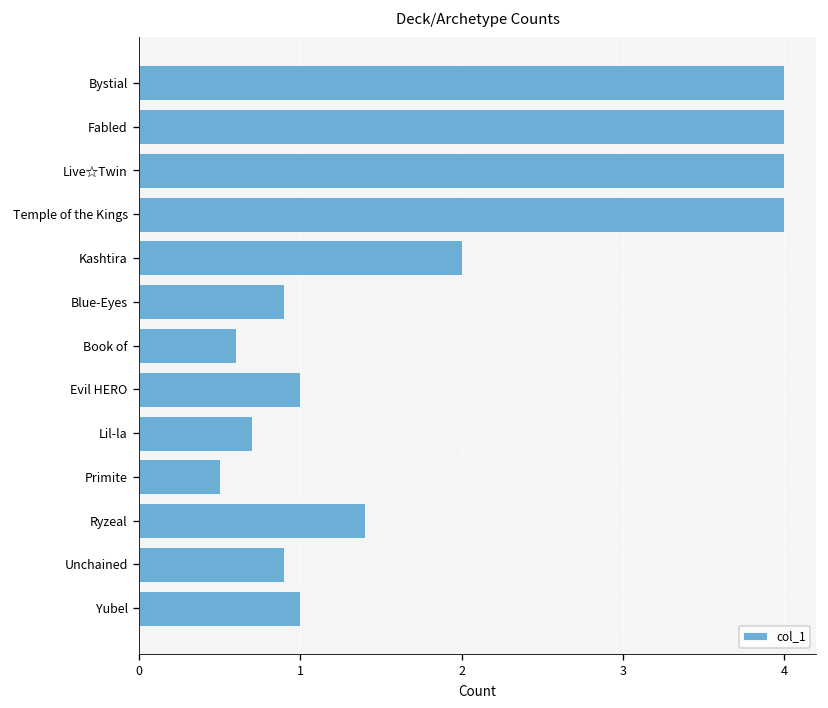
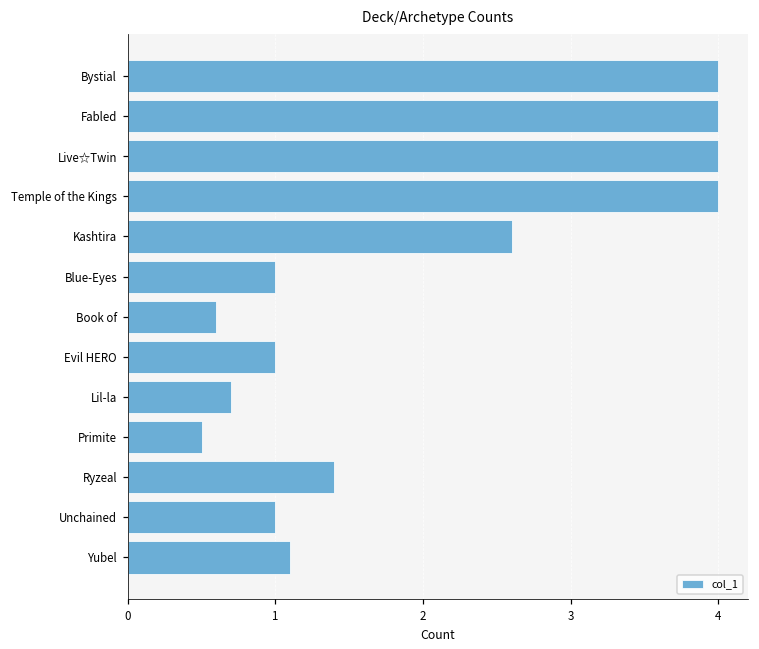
  {
    "Bystial": 4.0,
    "Fabled": 4.0,
    "Live☆Twin": 4.0,
    "Temple of the Kings": 4.0,
-   "Kashtira": 2.0,
-   "Blue-Eyes": 0.9,
+   "Kashtira": 2.6,
+   "Blue-Eyes": 1.0,
    "Book of": 0.6,
    "Evil HERO": 1.0,
    "Lil-la": 0.7,
    "Primite": 0.5,
    "Ryzeal": 1.4,
-   "Unchained": 0.9,
-   "Yubel": 1.0
+   "Unchained": 1.0,
+   "Yubel": 1.1
  }
